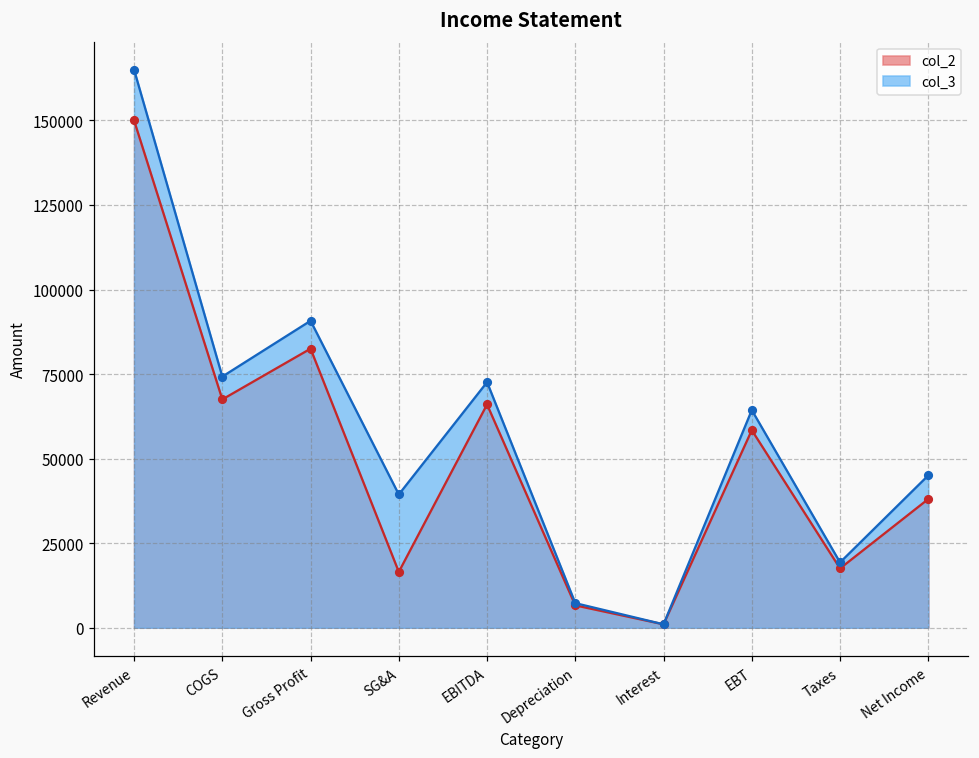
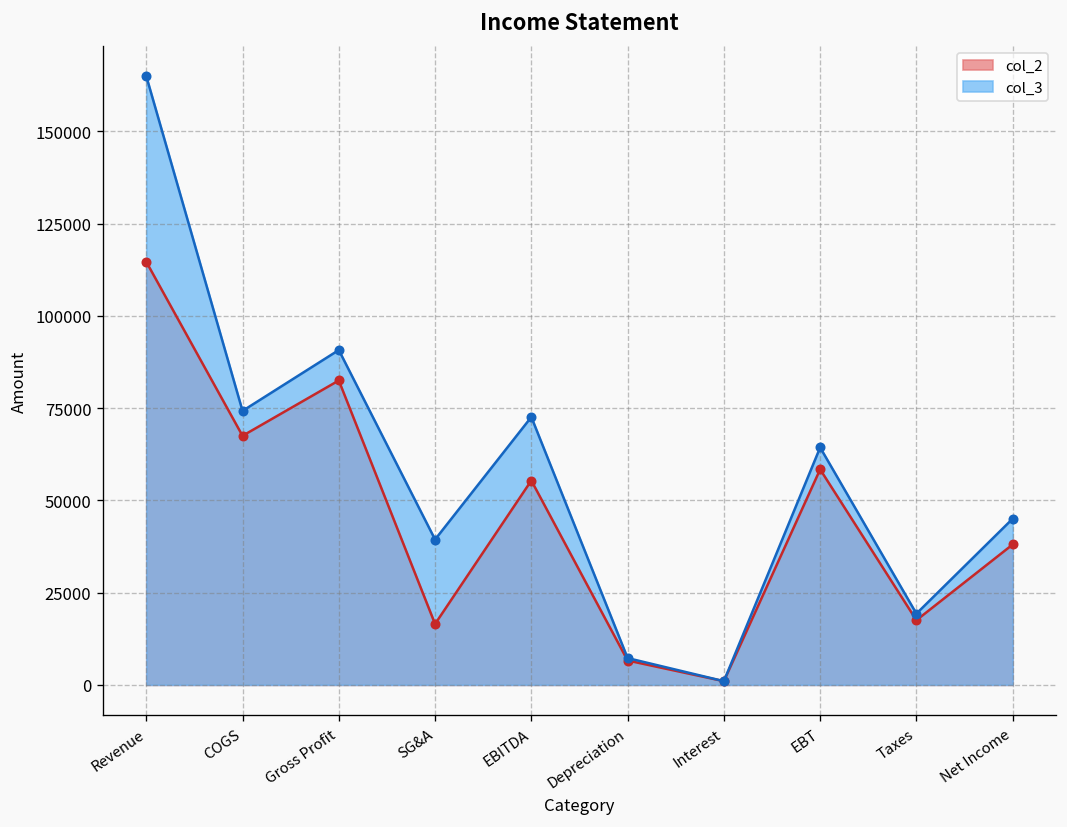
  {
    "col_2": {
-     "Revenue": 150000,
+     "Revenue": 115000,
      "COGS": 68000,
      "Gross Profit": 83000,
      "SG&A": 17000,
-     "EBITDA": 66000,
+     "EBITDA": 55000,
      "EBT": 58000,
      "Taxes": 18000,
      "Net Income": 38000
    },
    "col_3": {
      "Revenue": 165000,
      "COGS": 74000,
      "Gross Profit": 91000,
      "SG&A": 39000,
      "EBITDA": 73000,
      "EBT": 64000,
      "Taxes": 19000,
      "Net Income": 45000
    }
  }
